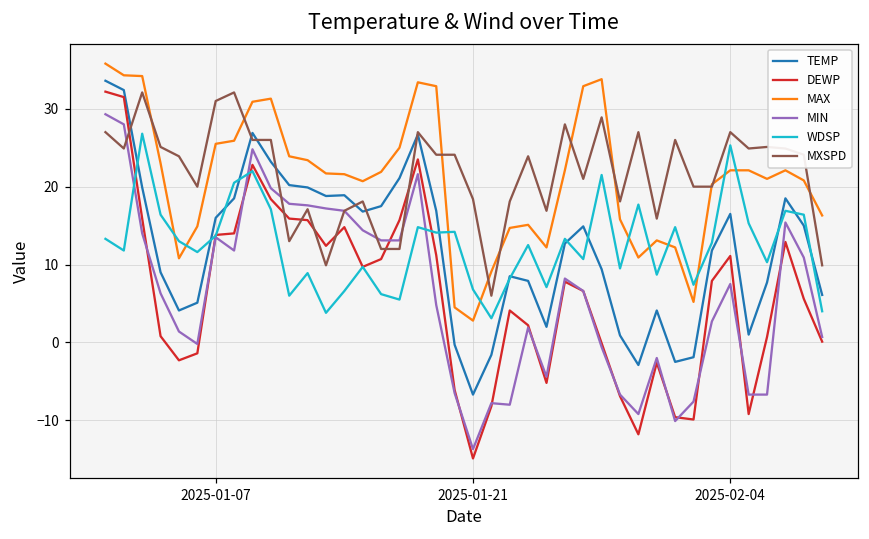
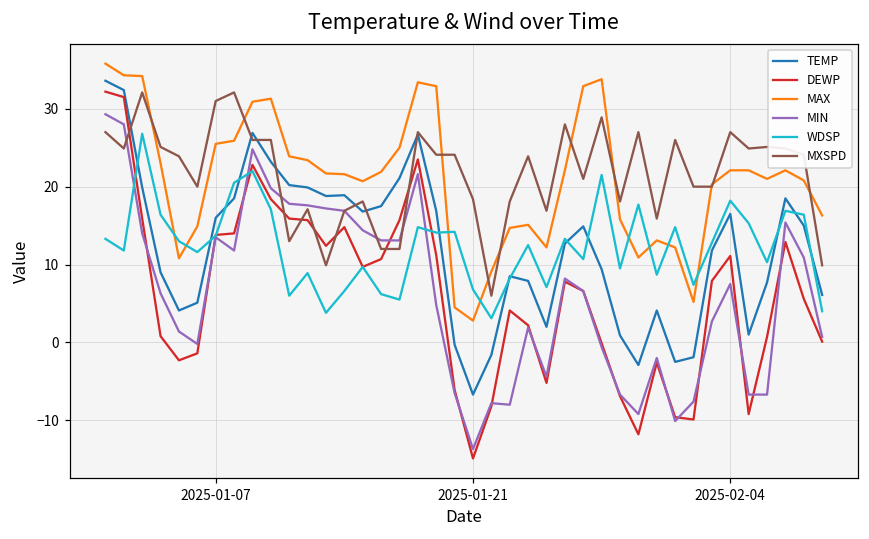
  {
    "TEMP": {
      "2025-01-07": 16,
      "2025-01-21": -7,
      "2025-02-04": 17
    },
    "DEWP": {
      "2025-01-21": -15,
      "2025-02-04": 11
    },
    "MAX": {
      "2025-01-07": 26,
      "2025-01-21": 3,
      "2025-02-04": 22
    },
    "MIN": {
      "2025-01-21": -14,
      "2025-02-04": 8
    },
    "WDSP": {
      "2025-01-21": 7,
-     "2025-02-04": 25
+     "2025-02-04": 18
    },
    "MXSPD": {
      "2025-01-07": 31,
      "2025-01-21": 18,
      "2025-02-04": 27
    }
  }
